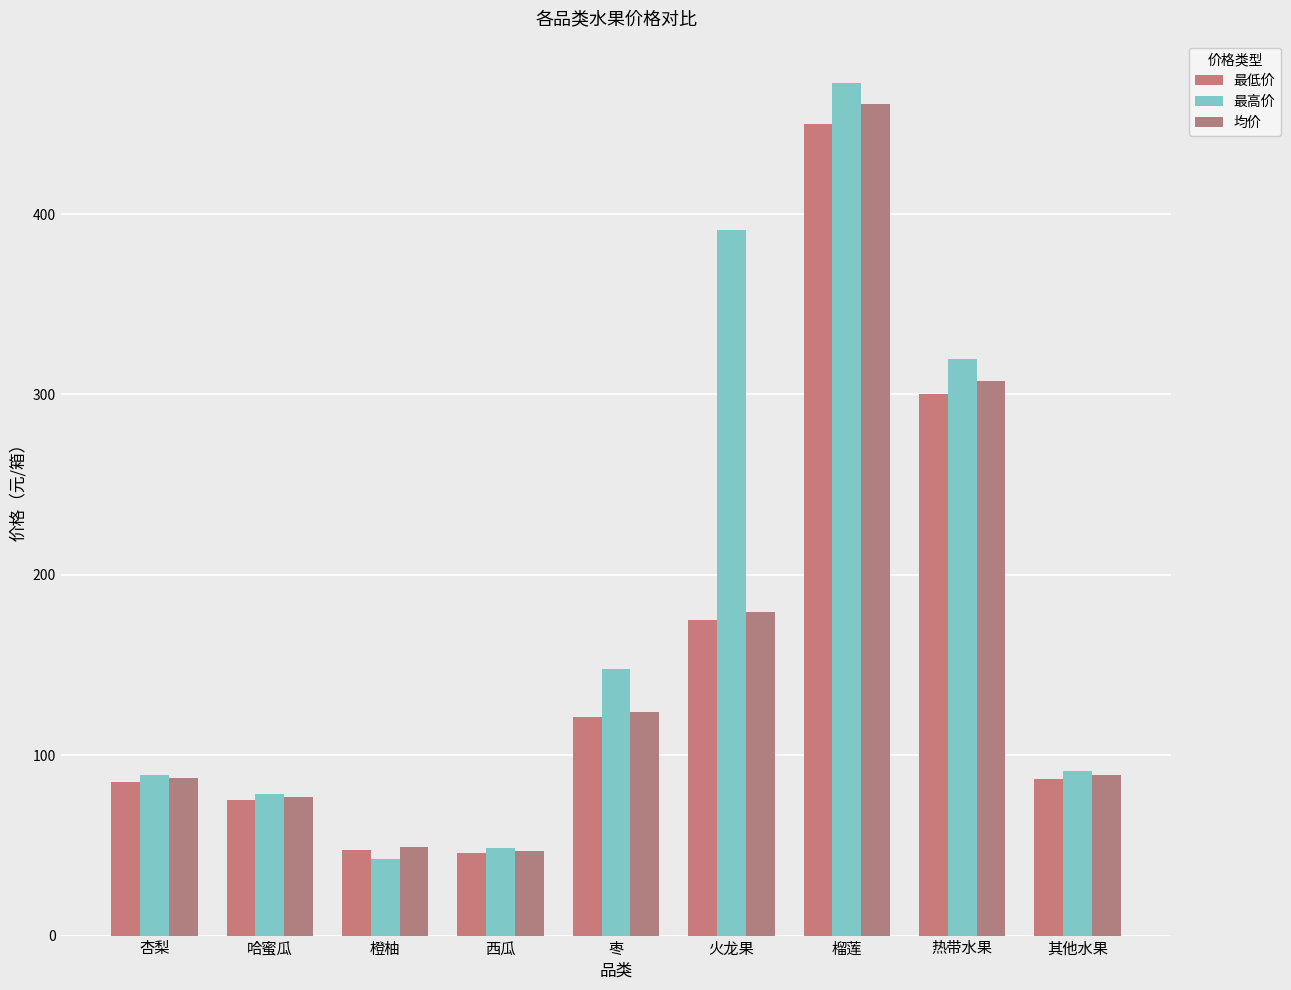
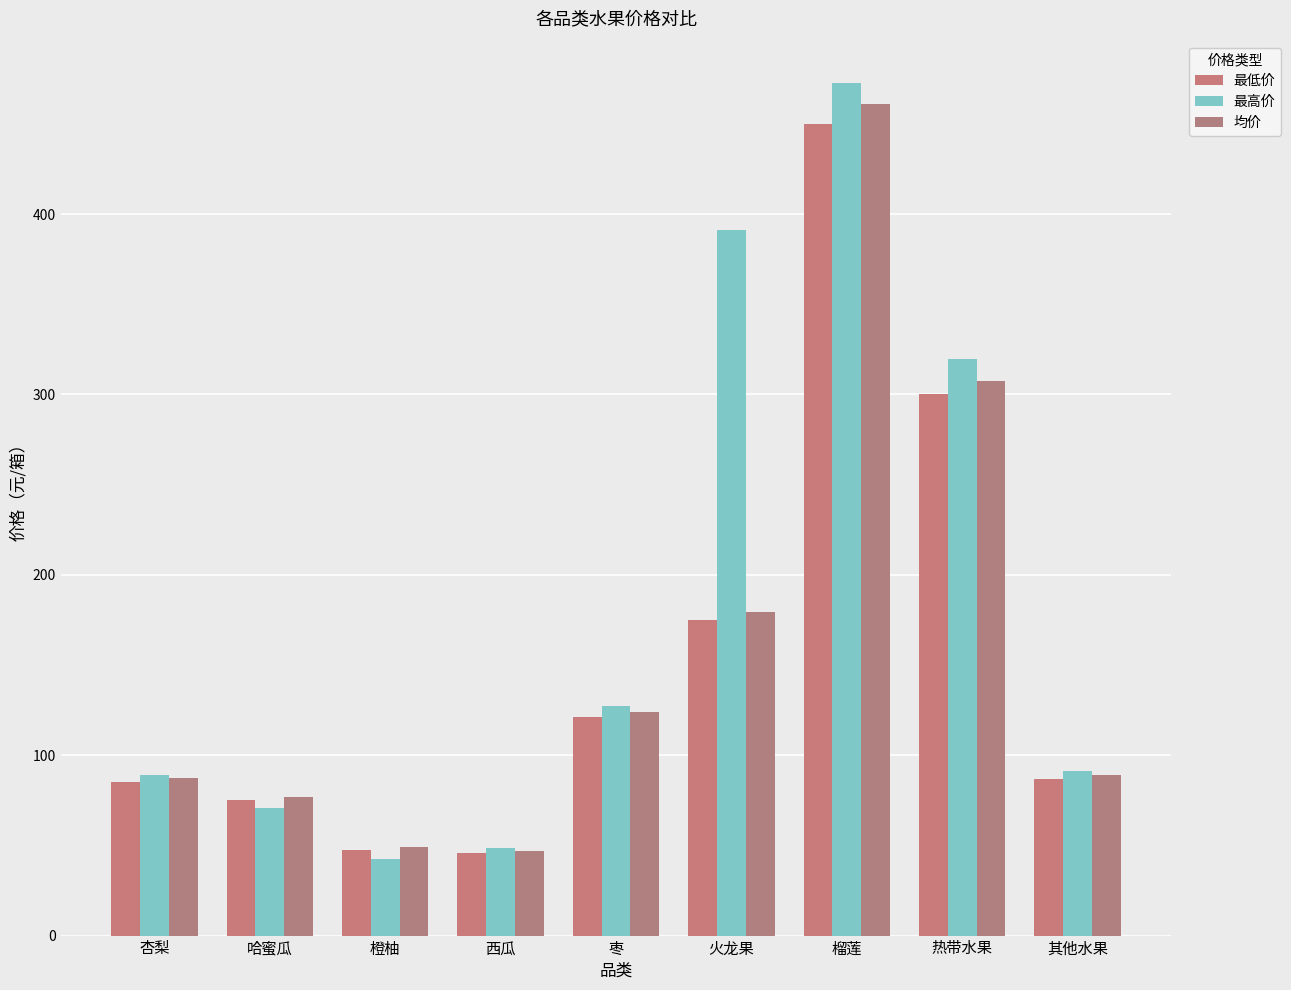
  {
    "最高价": {
      "杏梨": 89,
-     "哈蜜瓜": 79,
+     "哈蜜瓜": 71,
      "橙柚": 42,
      "西瓜": 48,
-     "枣": 148,
+     "枣": 127,
      "火龙果": 391,
      "榴莲": 473,
      "热带水果": 320,
      "其他水果": 91
    }
  }
